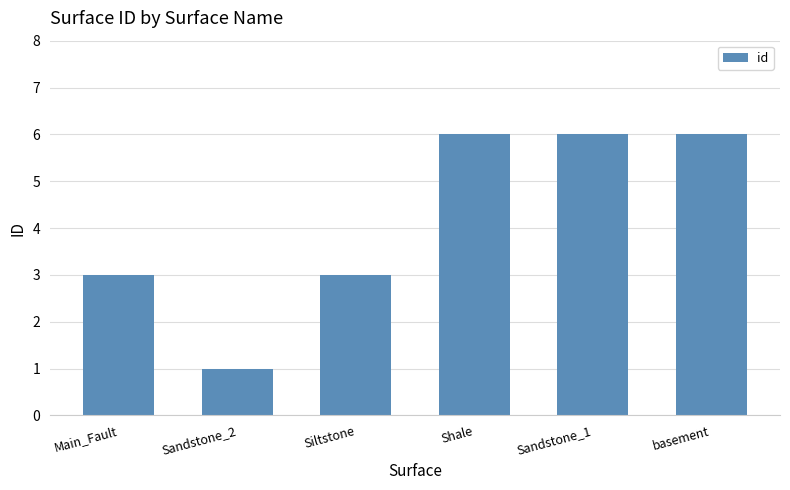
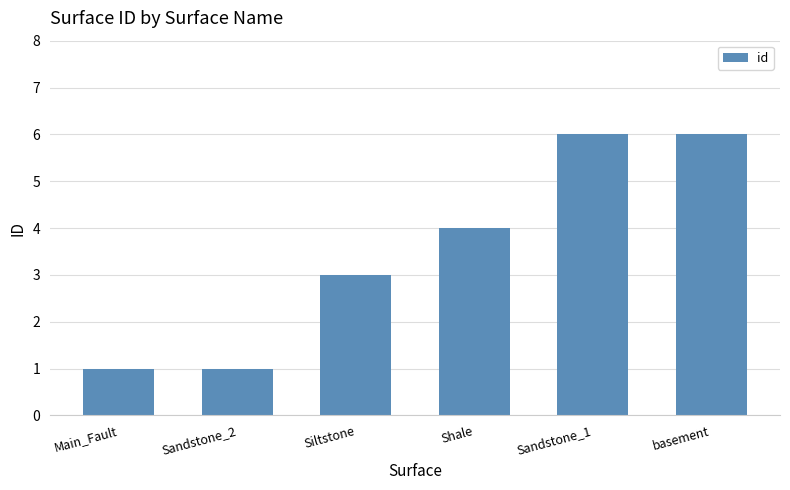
  {
-   "Main_Fault": 3,
+   "Main_Fault": 1,
    "Sandstone_2": 1,
    "Siltstone": 3,
-   "Shale": 6,
+   "Shale": 4,
    "Sandstone_1": 6,
    "basement": 6
  }
